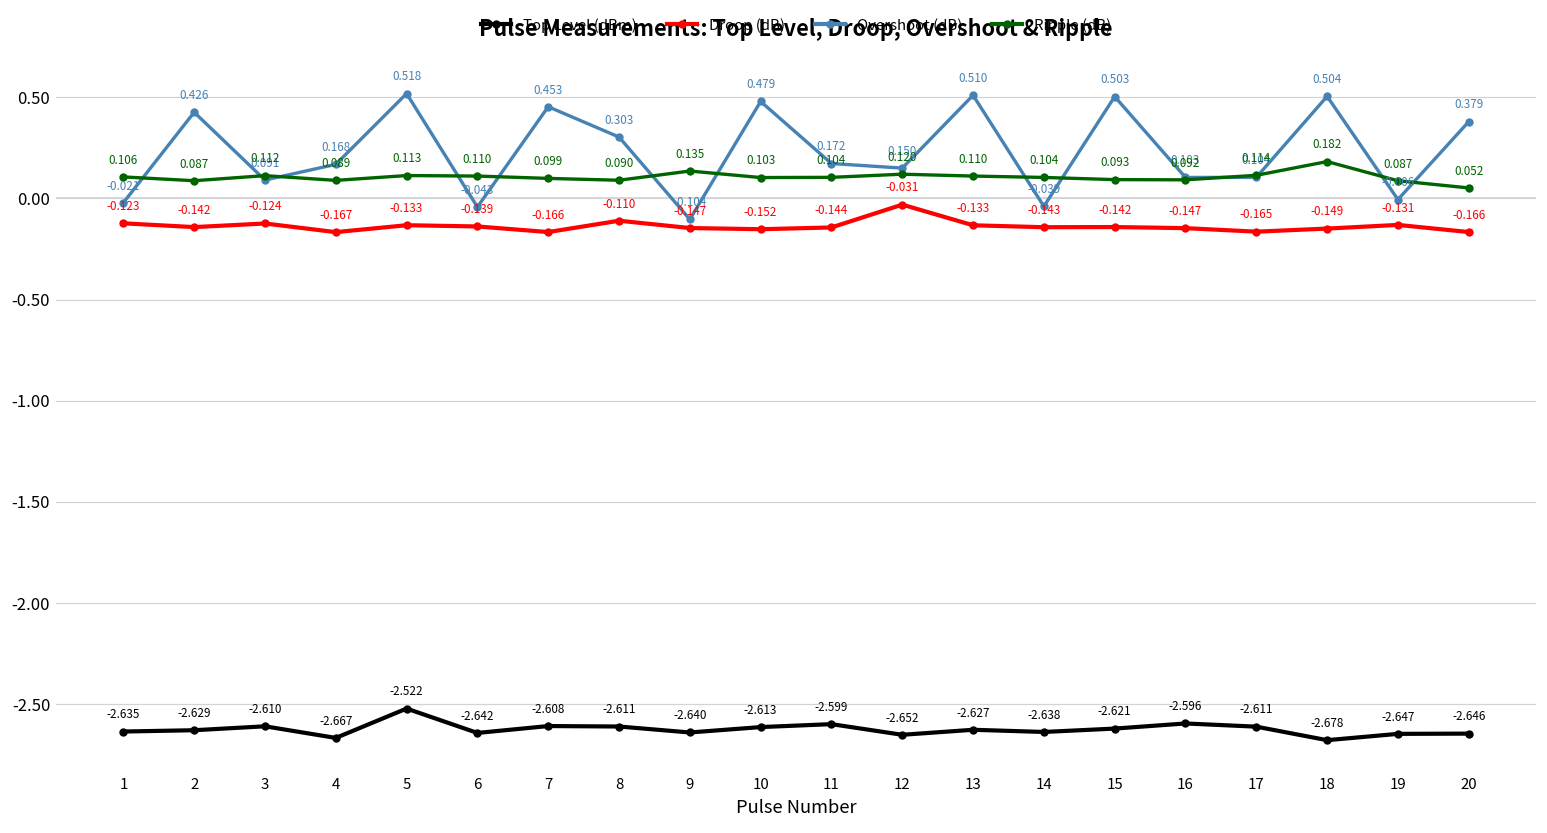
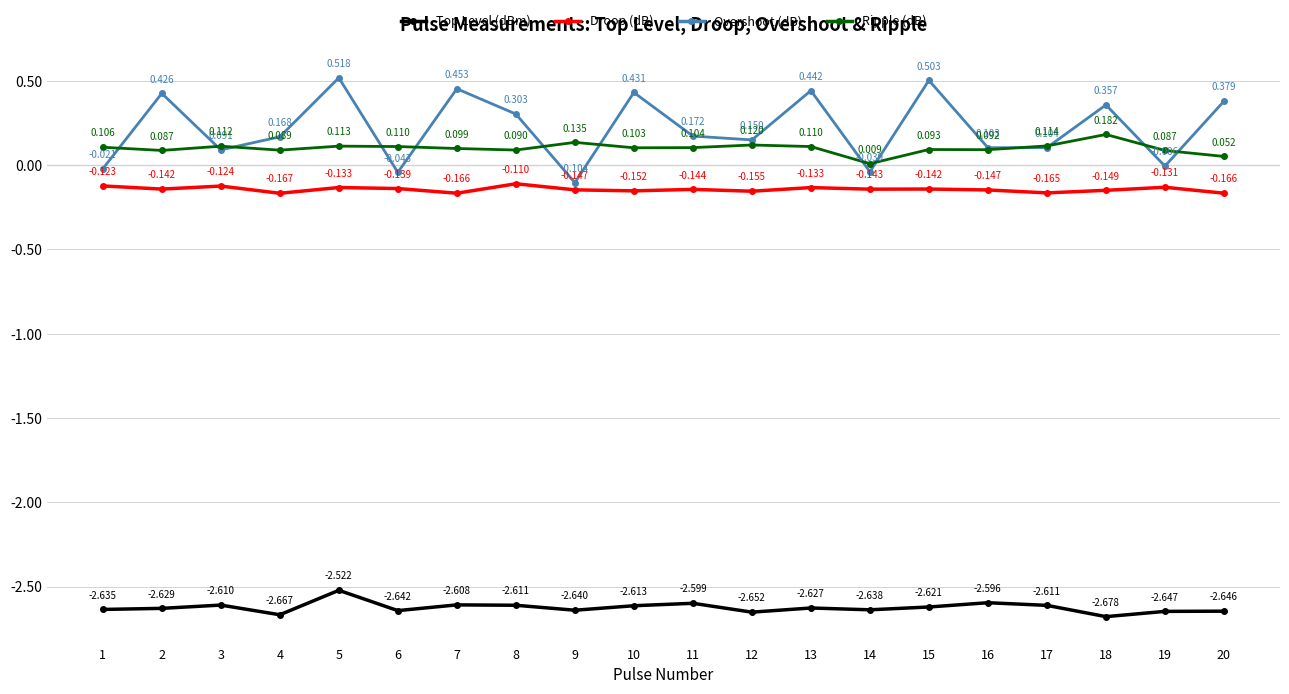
  {
    "Top Level (dBm)": {
      "1": -2.635,
      "2": -2.629,
      "3": -2.610,
      "4": -2.667,
      "5": -2.522,
      "6": -2.642,
      "7": -2.608,
      "8": -2.611,
      "9": -2.640,
      "10": -2.613,
      "11": -2.599,
      "12": -2.652,
      "13": -2.627,
      "14": -2.638,
      "15": -2.621,
      "16": -2.596,
      "17": -2.611,
      "18": -2.678,
      "19": -2.647,
      "20": -2.646
    },
    "Droop (dB)": {
      "2": -0.142,
      "3": -0.124,
      "4": -0.167,
      "5": -0.133,
      "7": -0.166,
      "8": -0.110,
      "10": -0.152,
      "11": -0.144,
-     "12": -0.031,
+     "12": -0.155,
      "13": -0.133,
      "15": -0.142,
      "16": -0.147,
      "17": -0.165,
      "18": -0.149,
      "20": -0.166
    },
    "Overshoot (dB)": {
      "1": -0.021,
      "2": 0.426,
      "4": 0.168,
      "5": 0.518,
      "6": -0.043,
      "7": 0.453,
      "8": 0.303,
-     "10": 0.479,
+     "10": 0.431,
      "11": 0.172,
-     "13": 0.510,
+     "13": 0.442,
      "15": 0.503,
-     "18": 0.504,
+     "18": 0.357,
      "20": 0.379
    },
    "Ripple (dB)": {
      "1": 0.106,
      "2": 0.087,
      "5": 0.113,
      "6": 0.110,
      "7": 0.099,
      "8": 0.090,
      "9": 0.135,
      "10": 0.103,
      "13": 0.110,
-     "14": 0.104,
+     "14": 0.009,
      "15": 0.093,
      "18": 0.182,
      "19": 0.087,
      "20": 0.052
    }
  }
